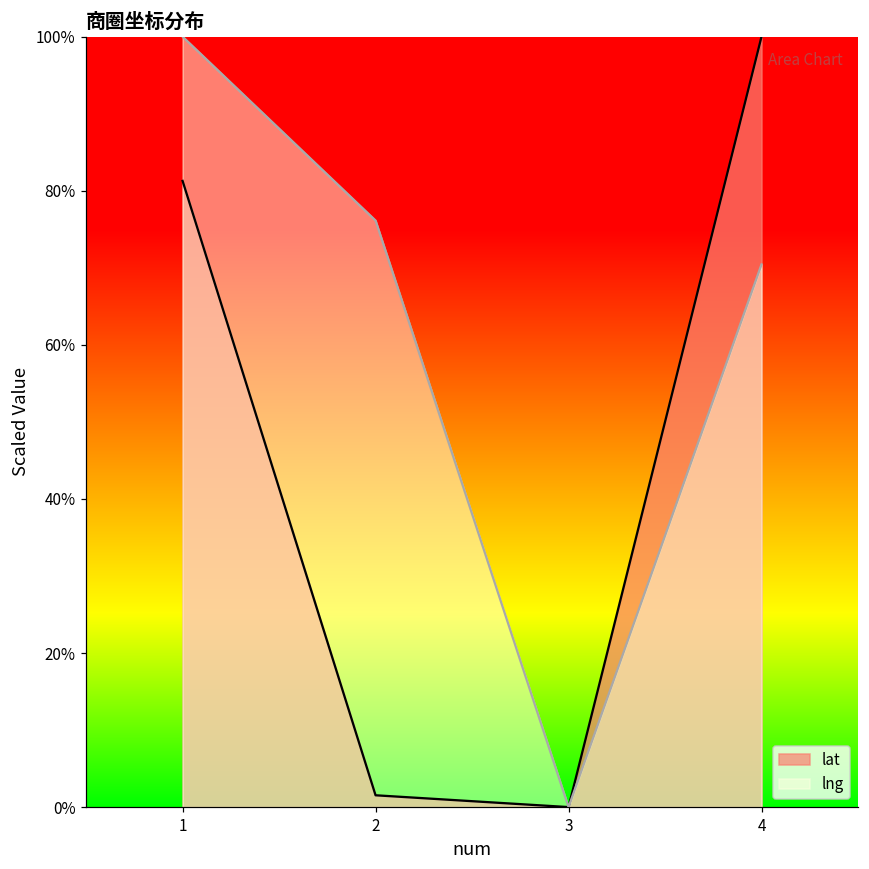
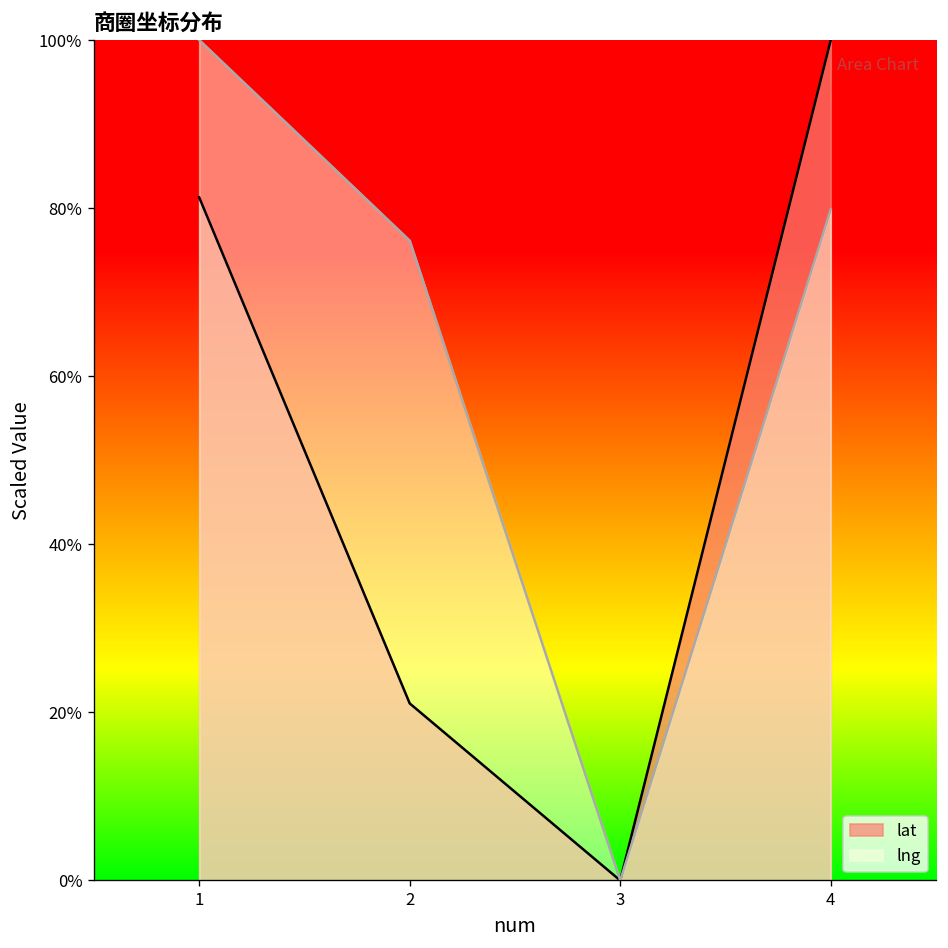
  {
    "lat": {
      "1": "81%",
-     "2": "2%",
+     "2": "21%",
      "4": "100%"
    },
    "lng": {
      "1": "100%",
      "2": "76%",
-     "4": "70%"
+     "4": "80%"
    }
  }
